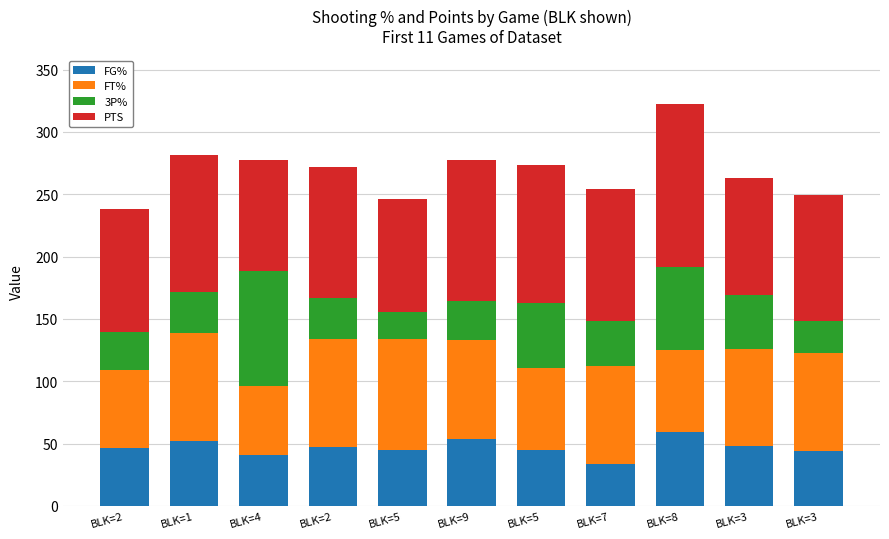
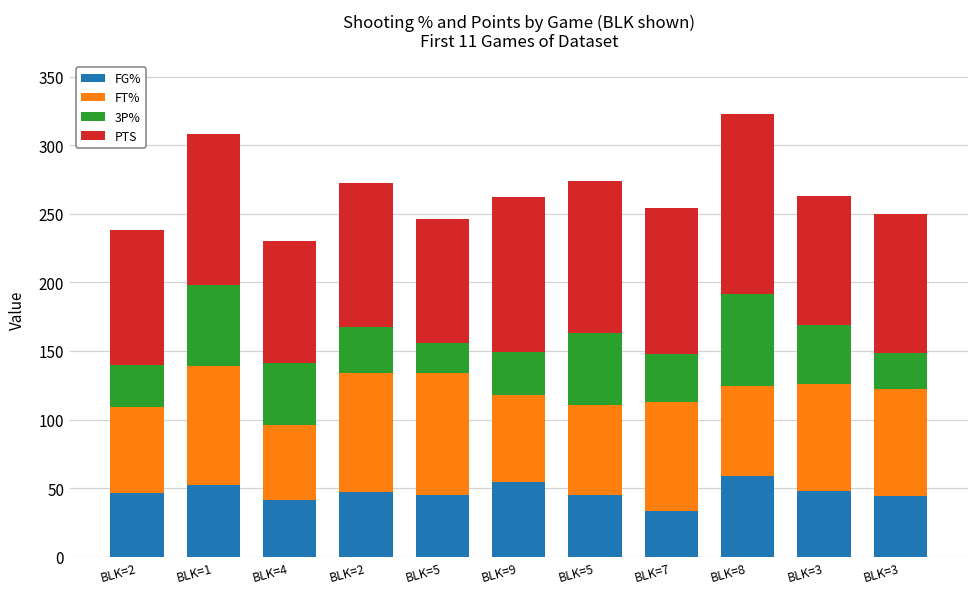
  {
    "FG%": {
      "BLK=1": 52,
      "BLK=4": 41,
      "BLK=9": 54,
      "BLK=7": 33,
      "BLK=8": 59
    },
    "FT%": {
      "BLK=1": 87,
      "BLK=4": 55,
-     "BLK=9": 79,
+     "BLK=9": 63,
      "BLK=7": 79,
      "BLK=8": 66
    },
    "3P%": {
-     "BLK=1": 32,
-     "BLK=4": 93,
+     "BLK=1": 59,
+     "BLK=4": 45,
      "BLK=9": 32,
      "BLK=7": 36,
      "BLK=8": 67
    },
    "PTS": {
      "BLK=1": 110,
      "BLK=4": 89,
      "BLK=9": 113,
      "BLK=7": 106,
      "BLK=8": 131
    }
  }
